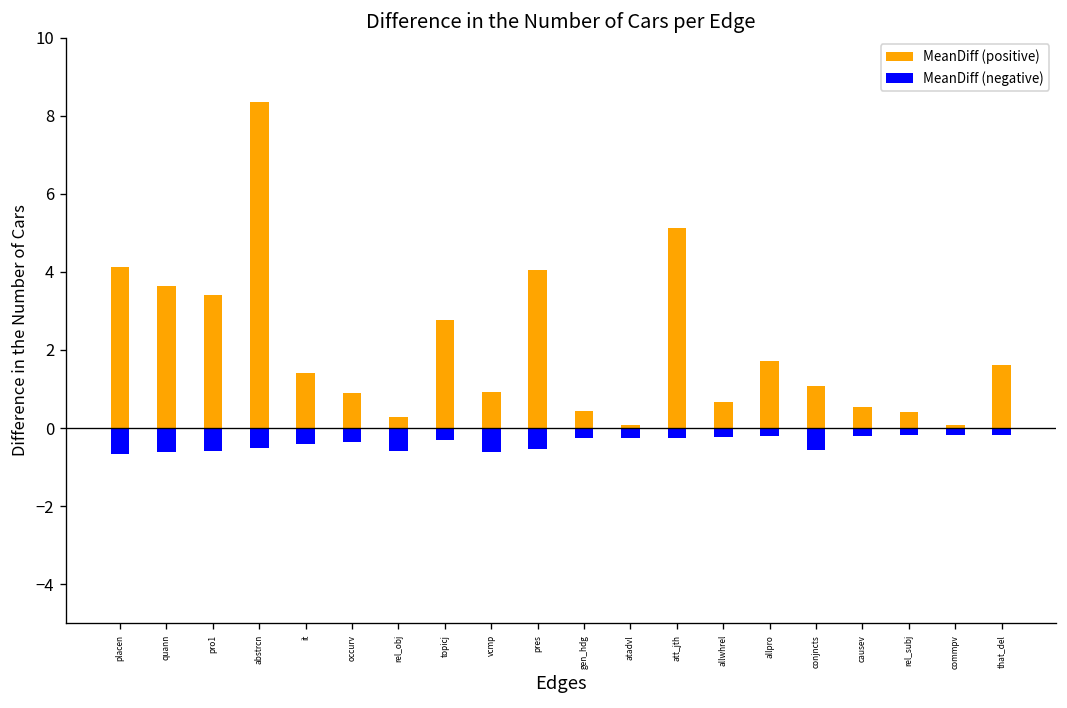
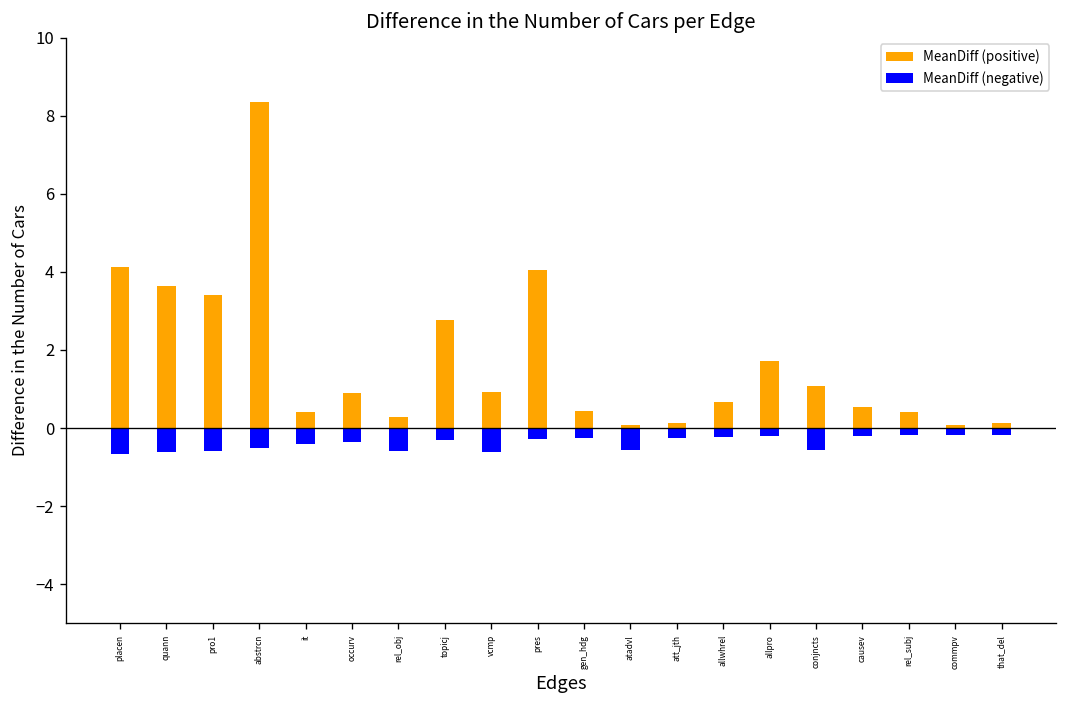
  {
    "MeanDiff (positive)": {
      "placen": 4.1,
      "quann": 3.6,
      "pro1": 3.4,
      "abstrcn": 8.3,
-     "it": 1.4,
+     "it": 0.4,
      "occurv": 0.9,
      "rel_obj": 0.3,
      "topicj": 2.8,
      "vcmp": 0.9,
      "pres": 4.0,
      "gen_hdg": 0.4,
-     "att_jth": 5.1,
+     "att_jth": 0.1,
      "allwhrel": 0.7,
      "allpro": 1.7,
      "conjncts": 1.1,
      "causev": 0.5,
      "rel_subj": 0.4,
-     "that_del": 1.6
+     "that_del": 0.1
    },
    "MeanDiff (negative)": {
      "placen": -0.7,
      "quann": -0.6,
      "pro1": -0.6,
      "abstrcn": -0.5,
      "it": -0.4,
      "occurv": -0.3,
      "rel_obj": -0.6,
      "topicj": -0.3,
      "vcmp": -0.6,
-     "pres": -0.5,
+     "pres": -0.3,
      "gen_hdg": -0.3,
-     "atadvl": -0.3,
+     "atadvl": -0.6,
      "att_jth": -0.3,
      "allwhrel": -0.2,
      "allpro": -0.2,
      "conjncts": -0.6,
      "causev": -0.2,
      "rel_subj": -0.2,
      "commpv": -0.2,
      "that_del": -0.2
    }
  }
